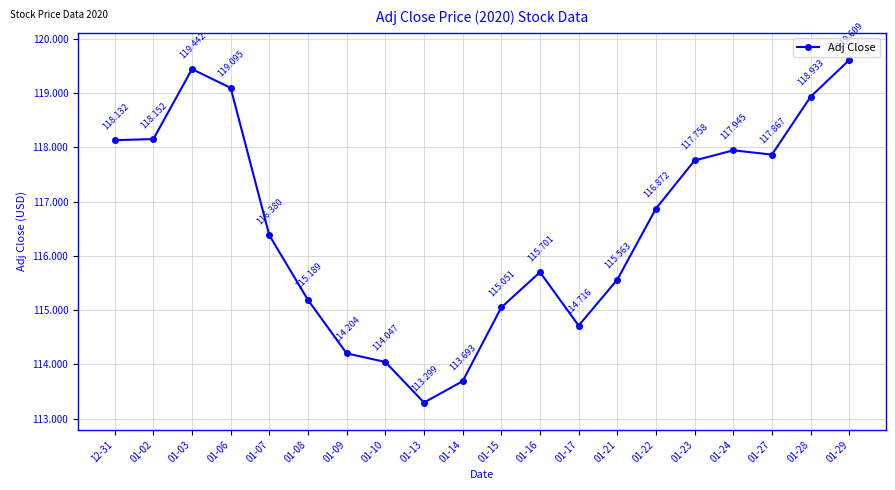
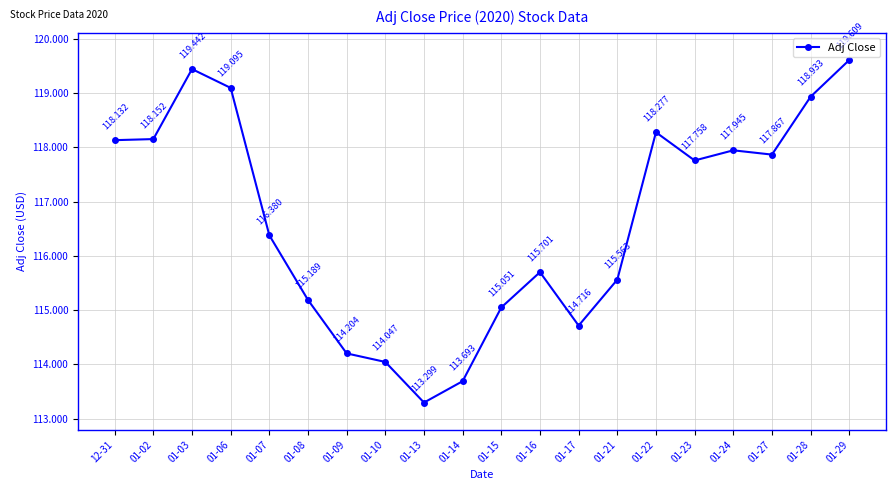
  {
    "12-31": 118.132,
    "01-02": 118.152,
    "01-03": 119.442,
    "01-06": 119.095,
    "01-07": 116.380,
    "01-08": 115.189,
    "01-09": 114.204,
    "01-10": 114.047,
    "01-13": 113.299,
    "01-14": 113.693,
    "01-15": 115.051,
    "01-16": 115.701,
    "01-17": 114.716,
    "01-21": 115.563,
-   "01-22": 116.872,
+   "01-22": 118.277,
    "01-23": 117.758,
    "01-24": 117.945,
    "01-27": 117.867,
    "01-28": 118.933
  }
